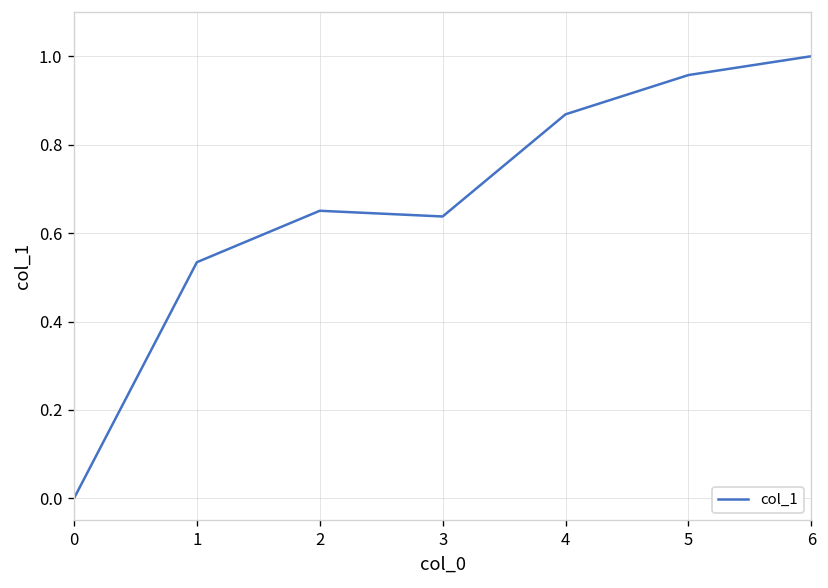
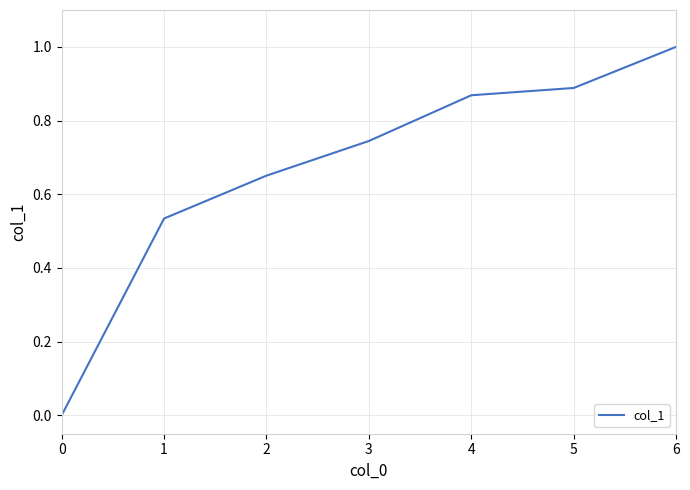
  {
    "0": 0.00,
    "1": 0.53,
    "2": 0.65,
-   "3": 0.64,
+   "3": 0.74,
    "4": 0.87,
-   "5": 0.96,
+   "5": 0.89,
    "6": 1.00
  }
